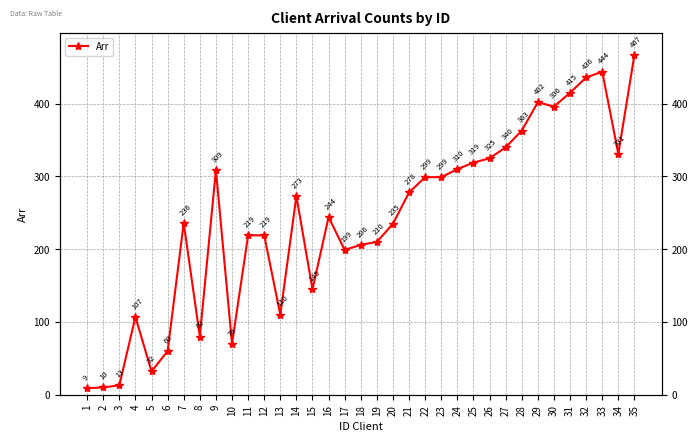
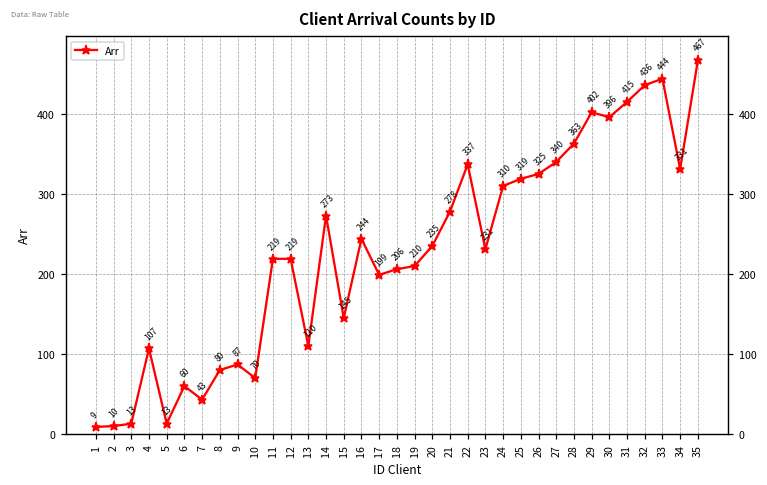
  {
    "1": 9,
    "2": 10,
    "3": 13,
    "4": 107,
-   "5": 32,
+   "5": 13,
    "6": 60,
-   "7": 236,
+   "7": 43,
    "8": 80,
-   "9": 309,
+   "9": 87,
    "10": 70,
    "11": 219,
    "12": 219,
    "13": 110,
    "14": 273,
    "15": 145,
    "16": 244,
    "17": 199,
    "18": 206,
    "19": 210,
    "20": 235,
    "21": 278,
-   "22": 299,
-   "23": 299,
+   "22": 337,
+   "23": 231,
    "24": 310,
    "25": 319,
    "26": 325,
    "27": 340,
    "28": 363,
    "29": 402,
    "30": 396,
    "31": 415,
    "32": 436,
    "33": 444,
    "34": 331,
    "35": 467
  }
